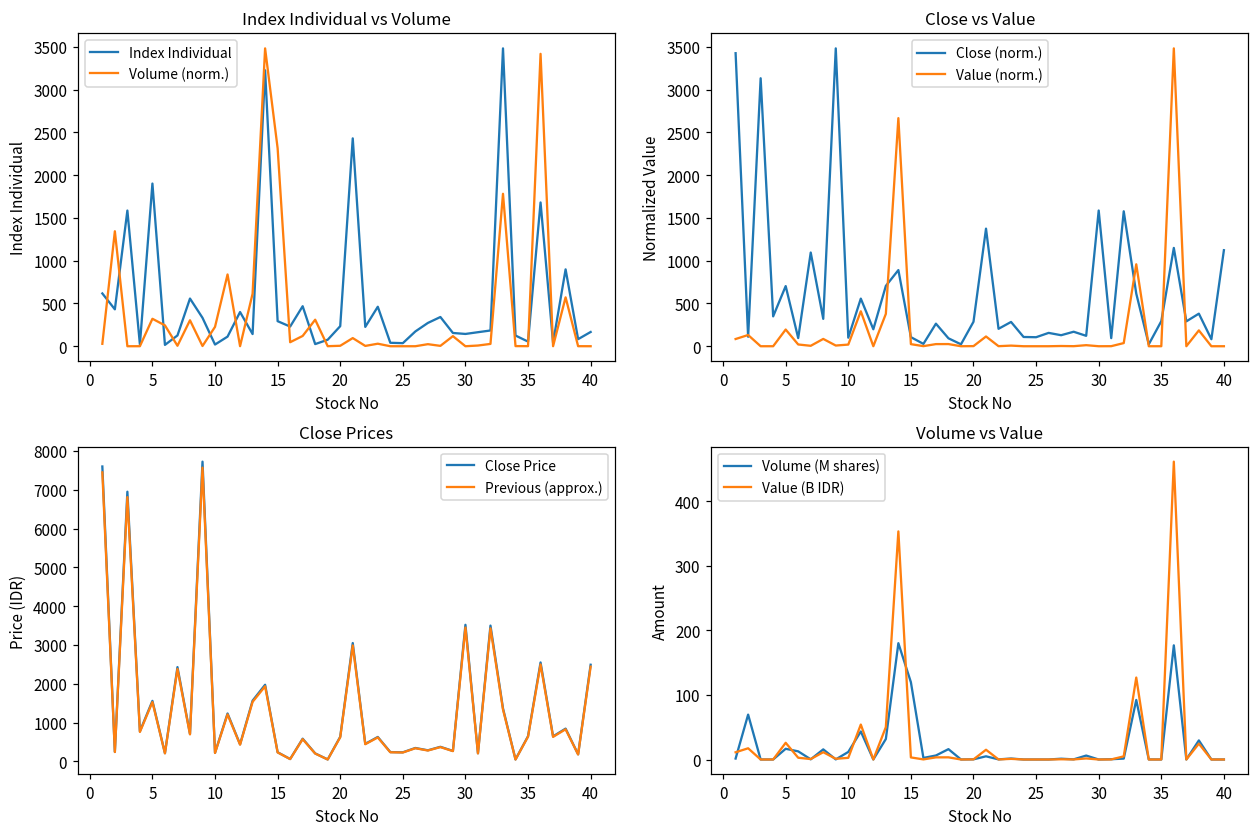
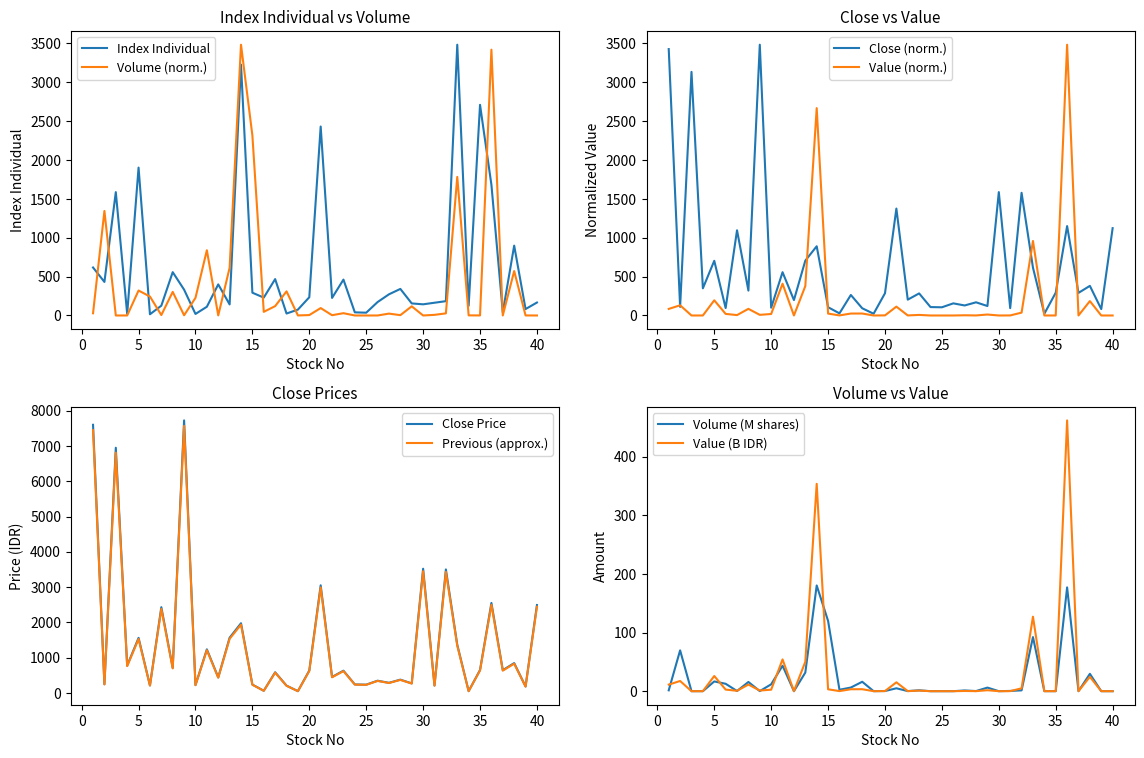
  {
    "Index Individual vs Volume": {
      "Index Individual": {
        "5": 1900,
        "10": 0,
        "15": 300,
        "20": 200,
        "25": 0,
        "30": 100,
-       "35": 100,
+       "35": 2700,
        "40": 200
      },
      "Volume (norm.)": {
        "5": 300,
        "10": 200,
        "15": 2300,
        "20": 0,
        "25": 0,
        "30": 0,
        "35": 0,
        "40": 0
      }
    },
    "Close vs Value": {
      "Close (norm.)": {
        "5": 700,
        "10": 100,
        "15": 100,
        "20": 300,
        "25": 100,
        "30": 1600,
        "35": 300,
        "40": 1100
      },
      "Value (norm.)": {
        "5": 200,
        "10": 0,
        "15": 0,
        "20": 0,
        "25": 0,
        "30": 0,
        "35": 0,
        "40": 0
      }
    },
    "Volume vs Value": {
      "Volume (M shares)": {
        "5": 20,
        "10": 10,
        "15": 120
      },
      "Value (B IDR)": {
        "5": 30,
        "10": 0,
        "15": 0
      }
    }
  }
